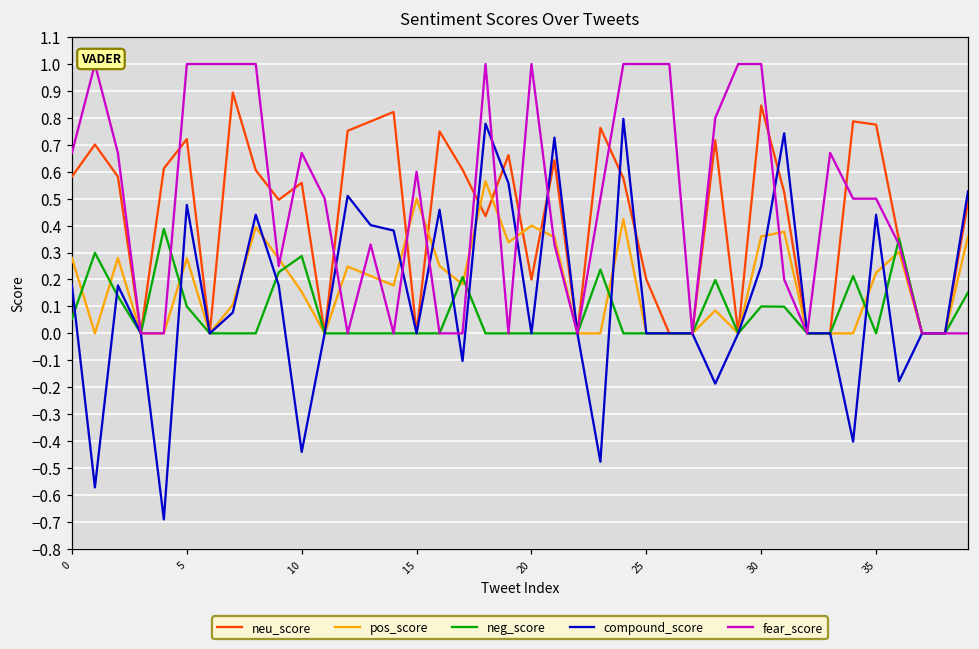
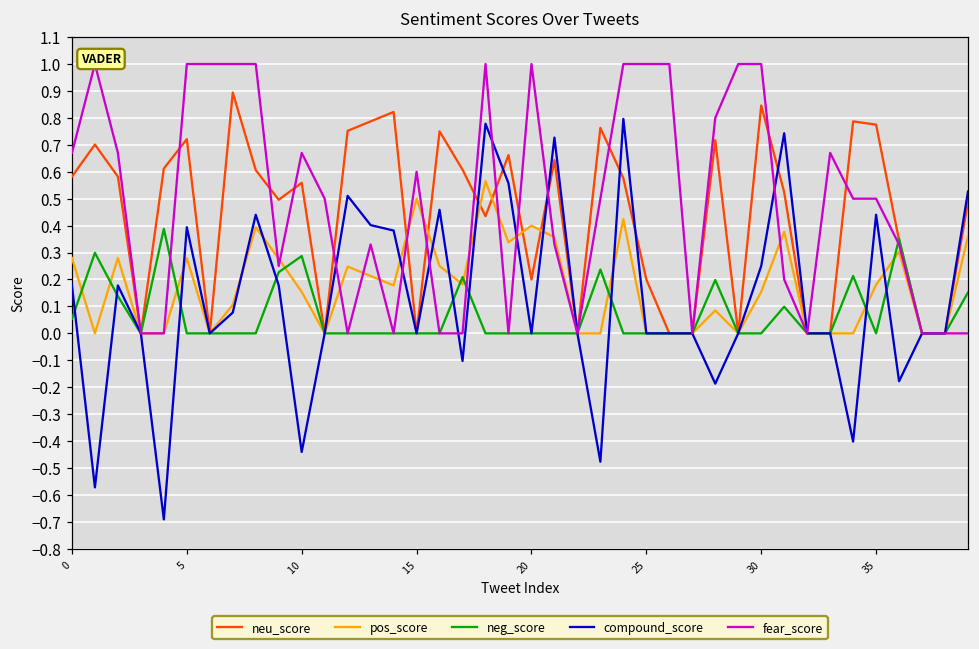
  {
    "neu_score": {
      "0": 0.58,
      "5": 0.72,
      "10": 0.56,
      "20": 0.20,
      "25": 0.20,
      "30": 0.85,
      "35": 0.78
    },
    "pos_score": {
      "0": 0.28,
      "5": 0.28,
      "10": 0.15,
      "15": 0.50,
      "20": 0.40,
-     "30": 0.36,
-     "35": 0.23
+     "30": 0.15,
+     "35": 0.18
    },
    "neg_score": {
      "0": 0.05,
-     "5": 0.1,
+     "5": 0.0,
      "10": 0.29,
-     "30": 0.1,
+     "30": 0.0,
      "35": 0.0
    },
    "compound_score": {
      "0": 0.18,
-     "5": 0.48,
+     "5": 0.39,
      "10": -0.44,
      "30": 0.25,
      "35": 0.44
    },
    "fear_score": {
      "0": 0.67,
      "5": 1.00,
      "10": 0.67,
      "15": 0.60,
      "20": 1.00,
      "25": 1.00,
      "30": 1.00,
      "35": 0.50
    }
  }
